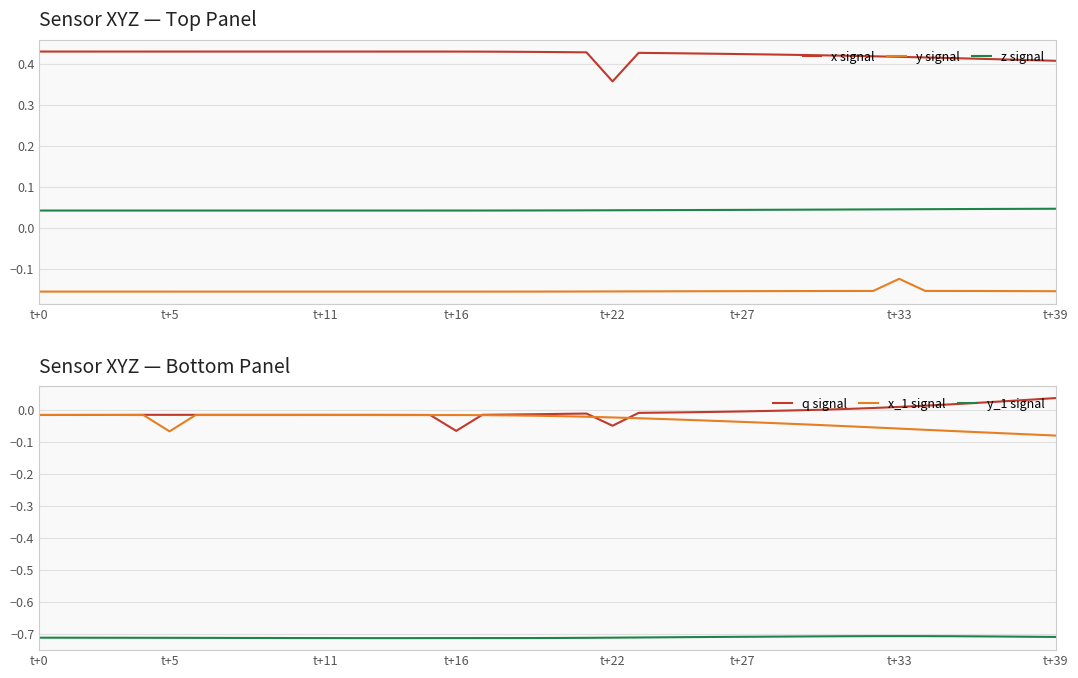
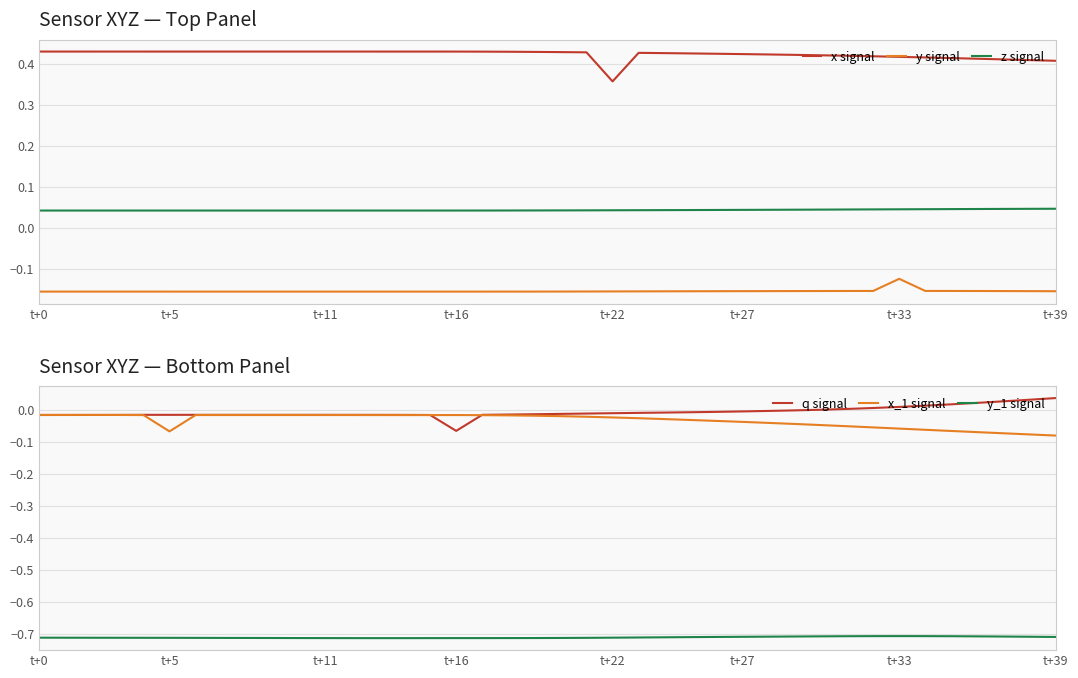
  {
    "Sensor XYZ — Top Panel": {
      "x signal": {
        "t+0": 0.43,
        "t+5": 0.43,
        "t+11": 0.43,
        "t+16": 0.43,
        "t+22": 0.36,
        "t+27": 0.42,
        "t+33": 0.42,
        "t+39": 0.41
      },
      "y signal": {
        "t+0": -0.16,
        "t+5": -0.16,
        "t+11": -0.16,
        "t+16": -0.16,
        "t+22": -0.16,
        "t+27": -0.16,
        "t+33": -0.12,
        "t+39": -0.16
      },
      "z signal": {
        "t+0": 0.04,
        "t+5": 0.04,
        "t+11": 0.04,
        "t+16": 0.04,
        "t+22": 0.04,
        "t+27": 0.04,
        "t+33": 0.04,
        "t+39": 0.05
      }
    },
    "Sensor XYZ — Bottom Panel": {
      "q signal": {
        "t+5": -0.01,
        "t+16": -0.07,
-       "t+22": -0.05,
+       "t+22": -0.01,
        "t+27": 0.00,
        "t+33": 0.01,
        "t+39": 0.04
      },
      "x_1 signal": {
        "t+5": -0.07,
        "t+16": -0.02,
        "t+22": -0.02,
        "t+27": -0.04,
        "t+33": -0.06,
        "t+39": -0.08
      },
      "y_1 signal": {
        "t+0": -0.71,
        "t+5": -0.71,
        "t+11": -0.71,
        "t+16": -0.71,
        "t+22": -0.71,
        "t+27": -0.71,
        "t+33": -0.71,
        "t+39": -0.71
      }
    }
  }
